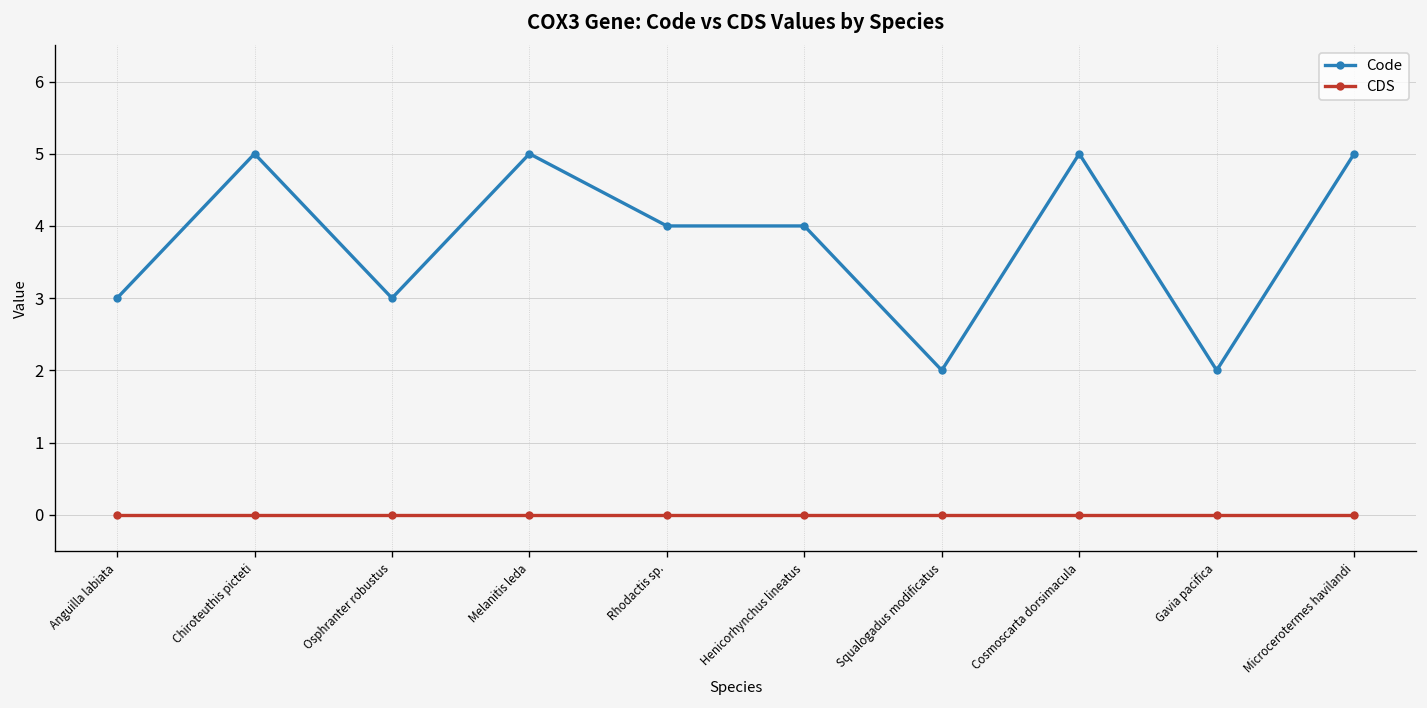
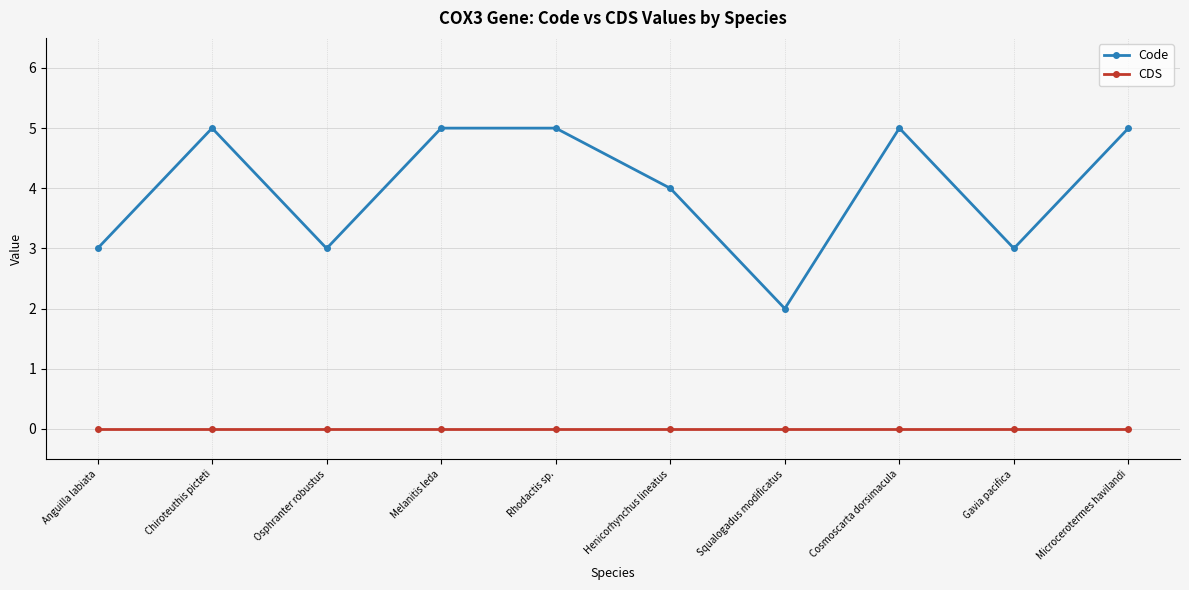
  {
    "Code": {
      "Anguilla labiata": 3,
      "Chiroteuthis picteti": 5,
      "Osphranter robustus": 3,
      "Melanitis leda": 5,
-     "Rhodactis sp.": 4,
+     "Rhodactis sp.": 5,
      "Henicorhynchus lineatus": 4,
      "Squalogadus modificatus": 2,
      "Cosmoscarta dorsimacula": 5,
-     "Gavia pacifica": 2,
+     "Gavia pacifica": 3,
      "Microcerotermes havilandi": 5
    },
    "CDS": {
      "Anguilla labiata": 0,
      "Chiroteuthis picteti": 0,
      "Osphranter robustus": 0,
      "Melanitis leda": 0,
      "Rhodactis sp.": 0,
      "Henicorhynchus lineatus": 0,
      "Squalogadus modificatus": 0,
      "Cosmoscarta dorsimacula": 0,
      "Gavia pacifica": 0,
      "Microcerotermes havilandi": 0
    }
  }
